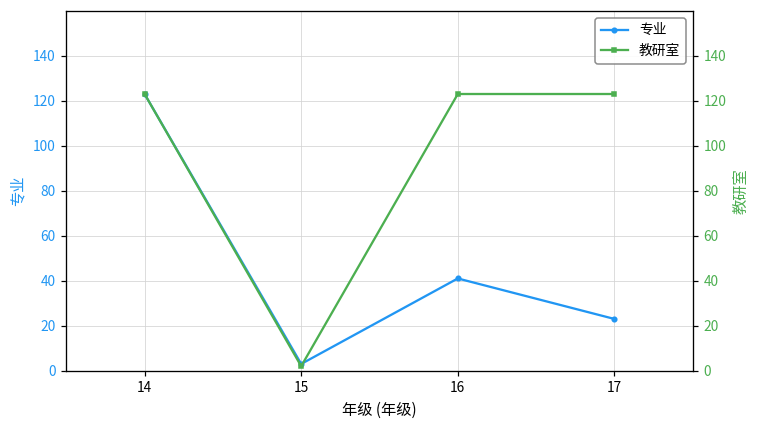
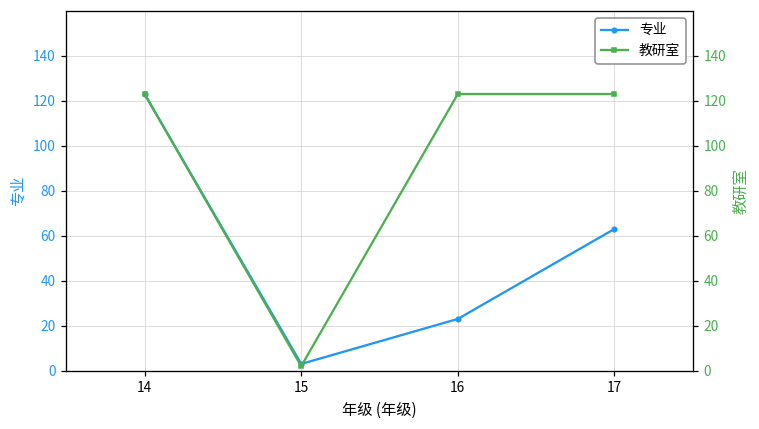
  {
    "专业": {
      "14": 123,
      "15": 3,
-     "16": 41,
-     "17": 23
+     "16": 23,
+     "17": 63
    },
    "教研室": {
      "14": 123,
      "15": 2,
      "16": 123,
      "17": 123
    }
  }
